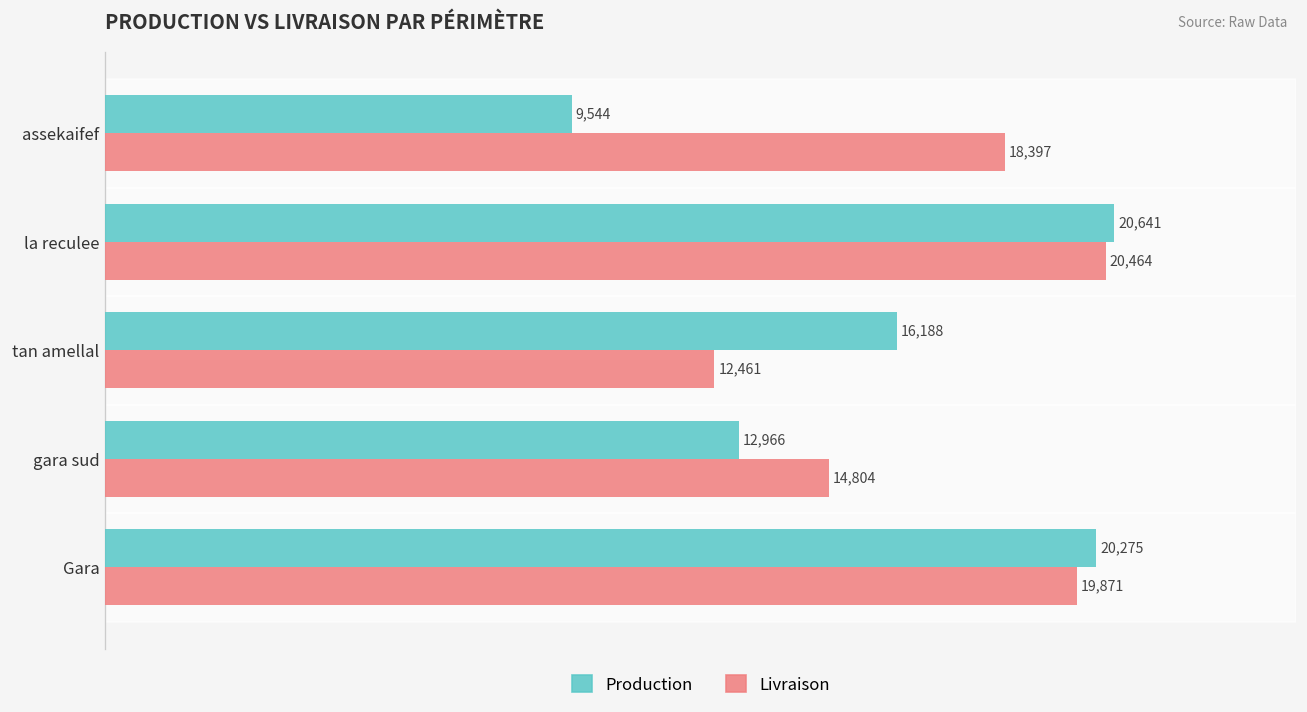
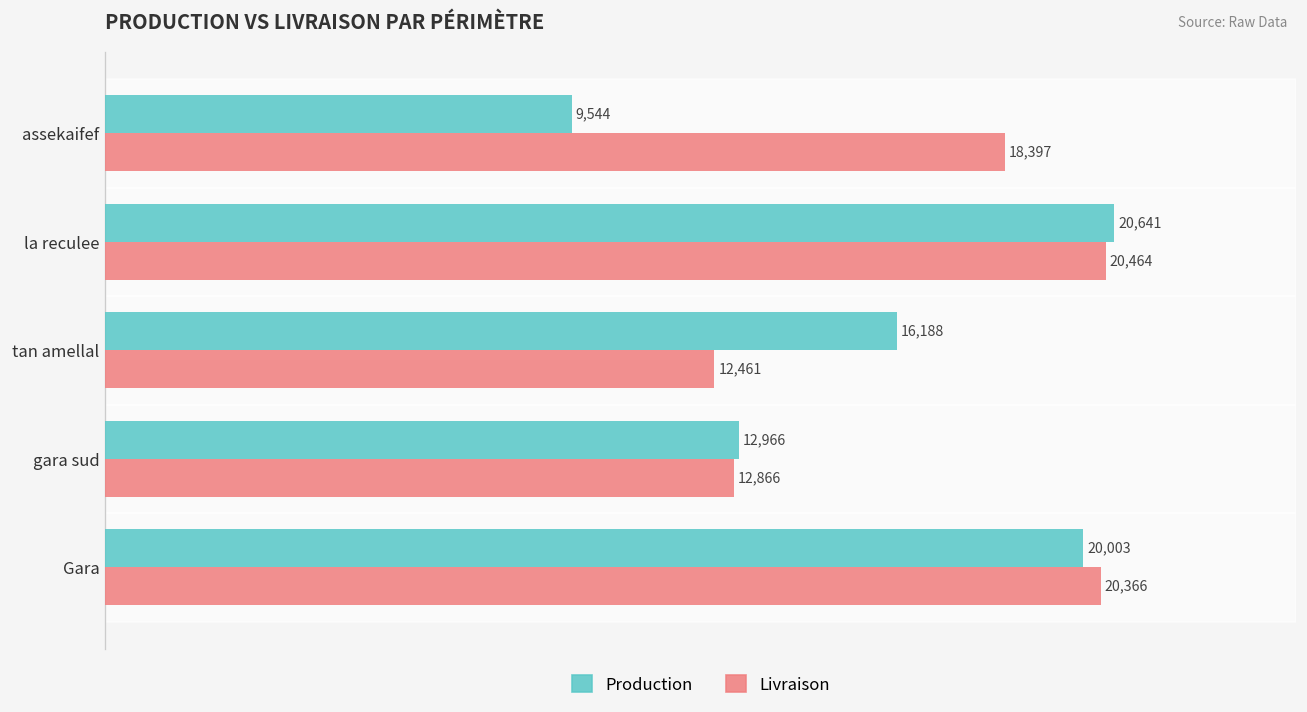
  {
    "Production": {
      "assekaifef": "9,544",
      "la reculee": "20,641",
      "tan amellal": "16,188",
      "gara sud": "12,966",
-     "Gara": "20,275"
+     "Gara": "20,003"
    },
    "Livraison": {
      "assekaifef": "18,397",
      "la reculee": "20,464",
      "tan amellal": "12,461",
-     "gara sud": "14,804",
-     "Gara": "19,871"
+     "gara sud": "12,866",
+     "Gara": "20,366"
    }
  }
